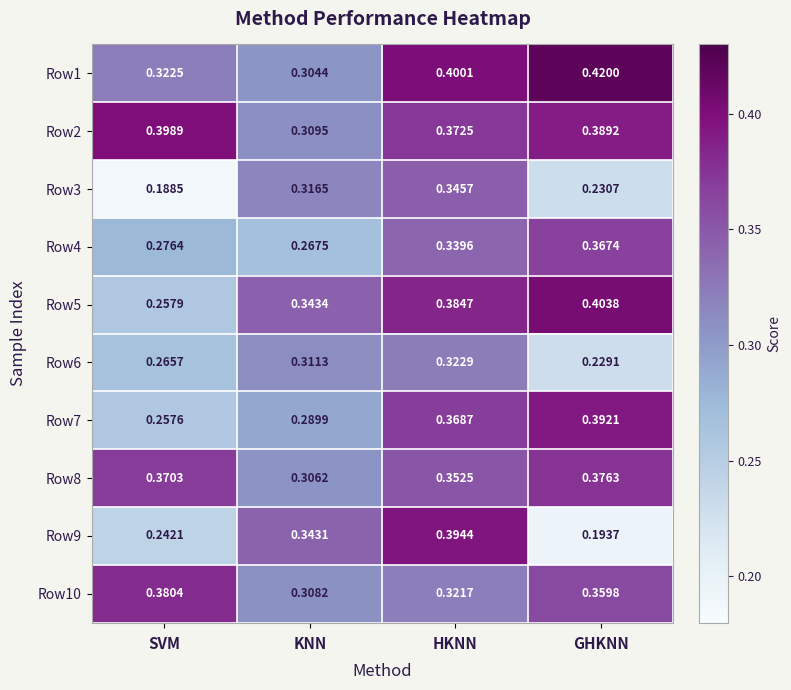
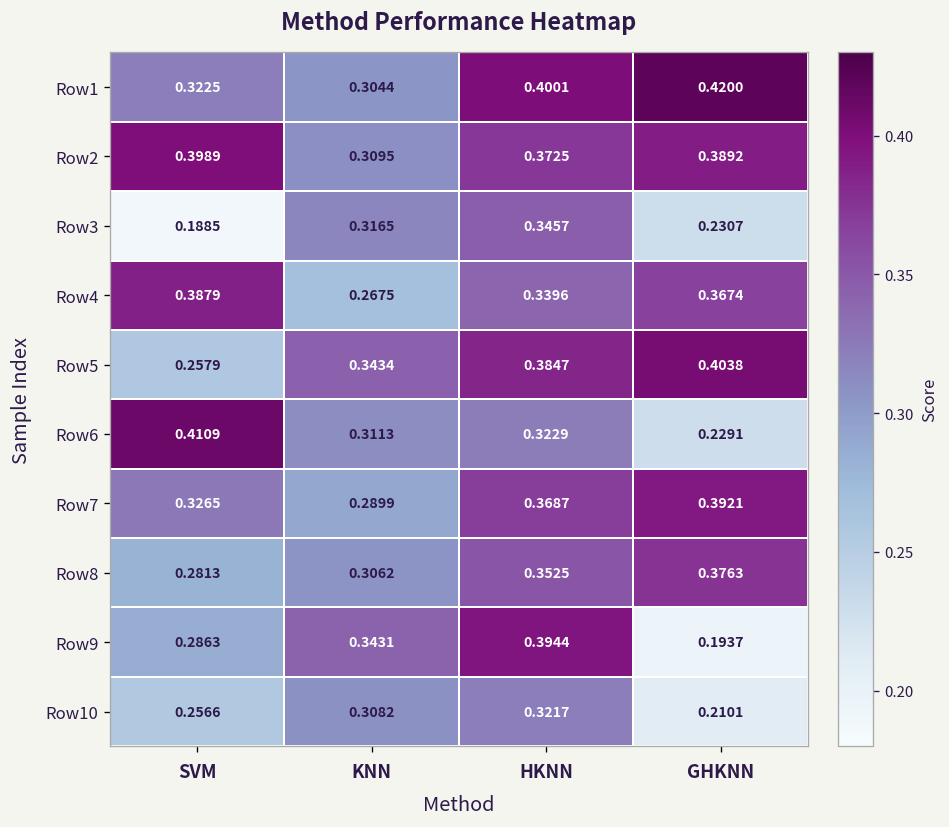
  {
    "Row1": {
      "SVM": 0.3225,
      "KNN": 0.3044,
      "HKNN": 0.4001,
      "GHKNN": 0.4200
    },
    "Row2": {
      "SVM": 0.3989,
      "KNN": 0.3095,
      "HKNN": 0.3725,
      "GHKNN": 0.3892
    },
    "Row3": {
      "SVM": 0.1885,
      "KNN": 0.3165,
      "HKNN": 0.3457,
      "GHKNN": 0.2307
    },
    "Row4": {
-     "SVM": 0.2764,
+     "SVM": 0.3879,
      "KNN": 0.2675,
      "HKNN": 0.3396,
      "GHKNN": 0.3674
    },
    "Row5": {
      "SVM": 0.2579,
      "KNN": 0.3434,
      "HKNN": 0.3847,
      "GHKNN": 0.4038
    },
    "Row6": {
-     "SVM": 0.2657,
+     "SVM": 0.4109,
      "KNN": 0.3113,
      "HKNN": 0.3229,
      "GHKNN": 0.2291
    },
    "Row7": {
-     "SVM": 0.2576,
+     "SVM": 0.3265,
      "KNN": 0.2899,
      "HKNN": 0.3687,
      "GHKNN": 0.3921
    },
    "Row8": {
-     "SVM": 0.3703,
+     "SVM": 0.2813,
      "KNN": 0.3062,
      "HKNN": 0.3525,
      "GHKNN": 0.3763
    },
    "Row9": {
-     "SVM": 0.2421,
+     "SVM": 0.2863,
      "KNN": 0.3431,
      "HKNN": 0.3944,
      "GHKNN": 0.1937
    },
    "Row10": {
-     "SVM": 0.3804,
+     "SVM": 0.2566,
      "KNN": 0.3082,
      "HKNN": 0.3217,
-     "GHKNN": 0.3598
+     "GHKNN": 0.2101
    }
  }
